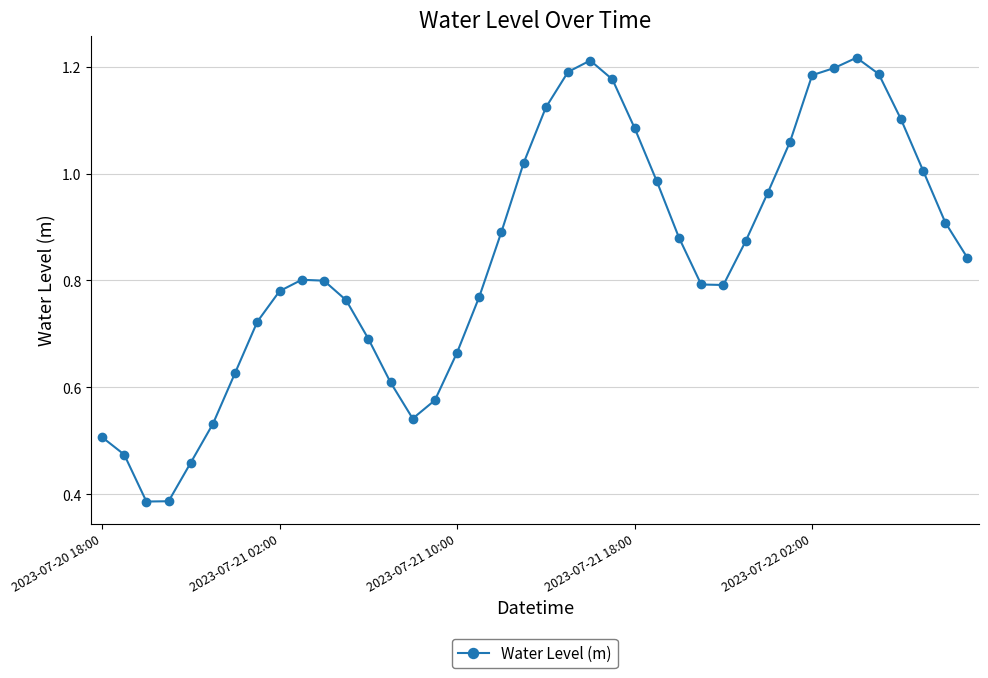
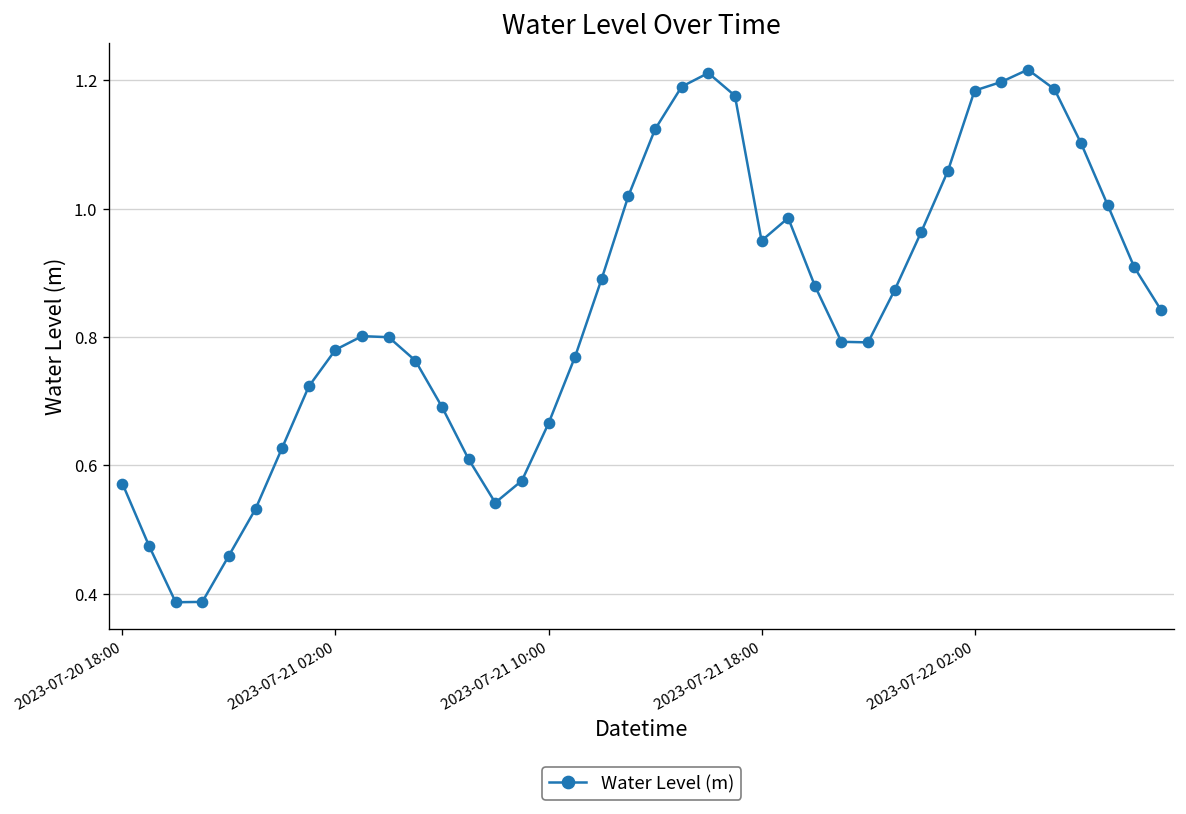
  {
-   "2023-07-20 18:00": 0.51,
+   "2023-07-20 18:00": 0.57,
    "2023-07-21 02:00": 0.78,
    "2023-07-21 10:00": 0.67,
-   "2023-07-21 18:00": 1.09,
+   "2023-07-21 18:00": 0.95,
    "2023-07-22 02:00": 1.18
  }
